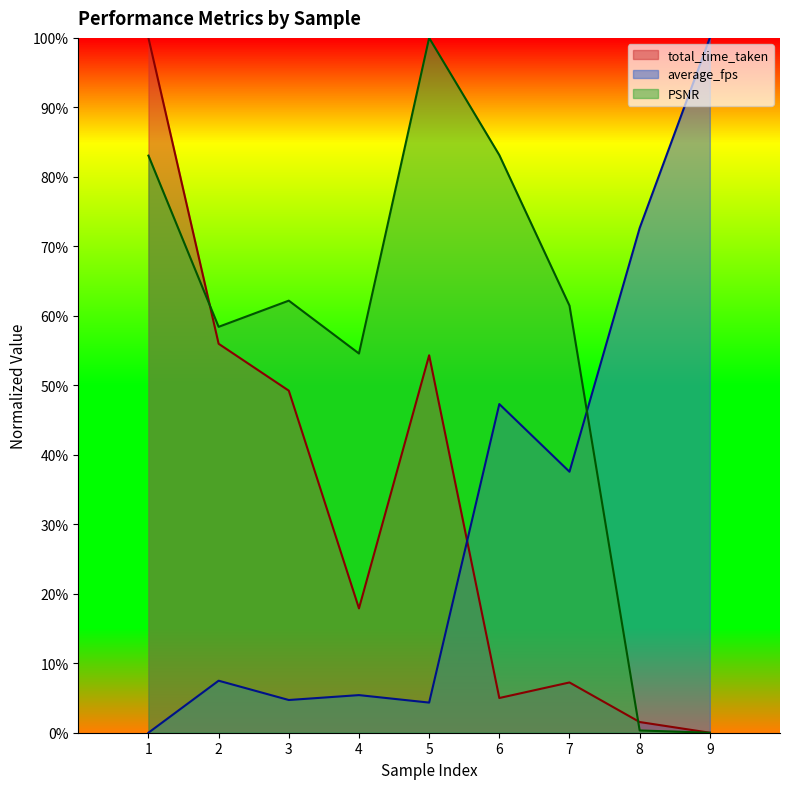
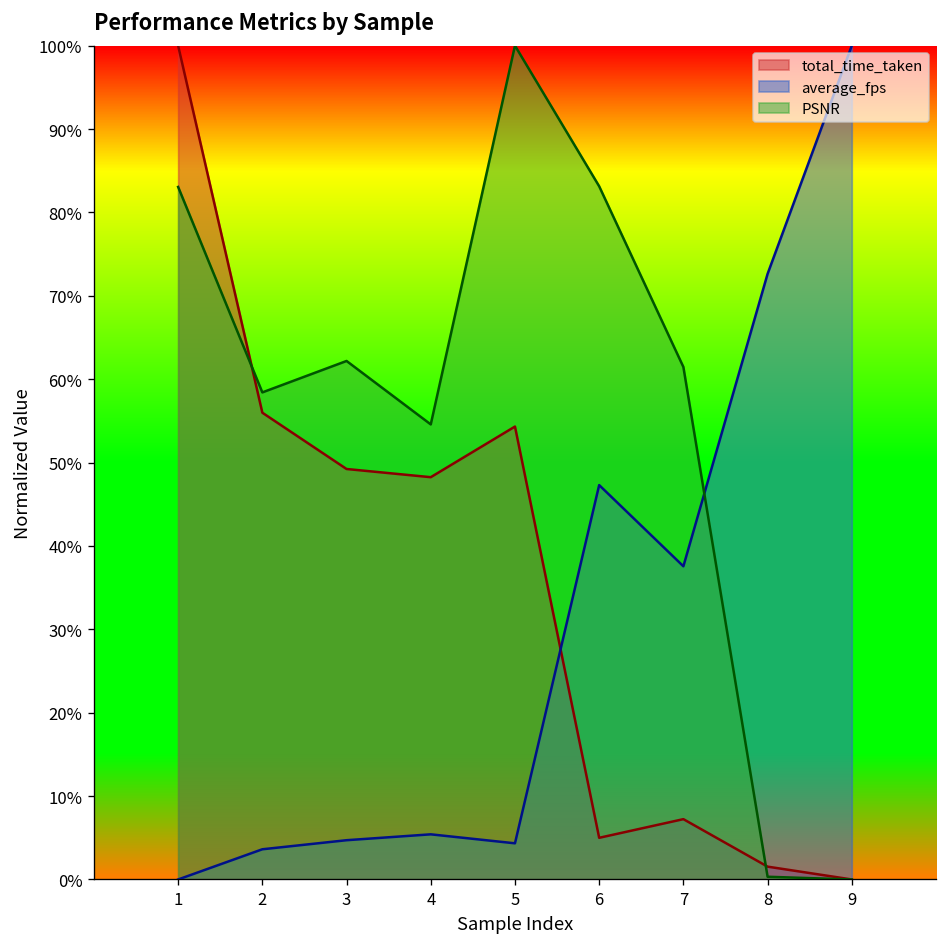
  {
    "total_time_taken": {
      "1": "100%",
      "2": "56%",
      "3": "49%",
-     "4": "18%",
+     "4": "48%",
      "5": "54%",
      "6": "5%",
      "7": "7%",
      "8": "2%"
    },
    "average_fps": {
      "1": "0%",
-     "2": "7%",
+     "2": "4%",
      "3": "5%",
      "4": "5%",
      "5": "4%",
      "6": "47%",
      "7": "38%",
      "8": "73%",
      "9": "100%"
    },
    "PSNR": {
      "1": "83%",
      "2": "58%",
      "3": "62%",
      "4": "55%",
      "5": "100%",
      "6": "83%",
      "7": "61%",
      "8": "0%"
    }
  }
